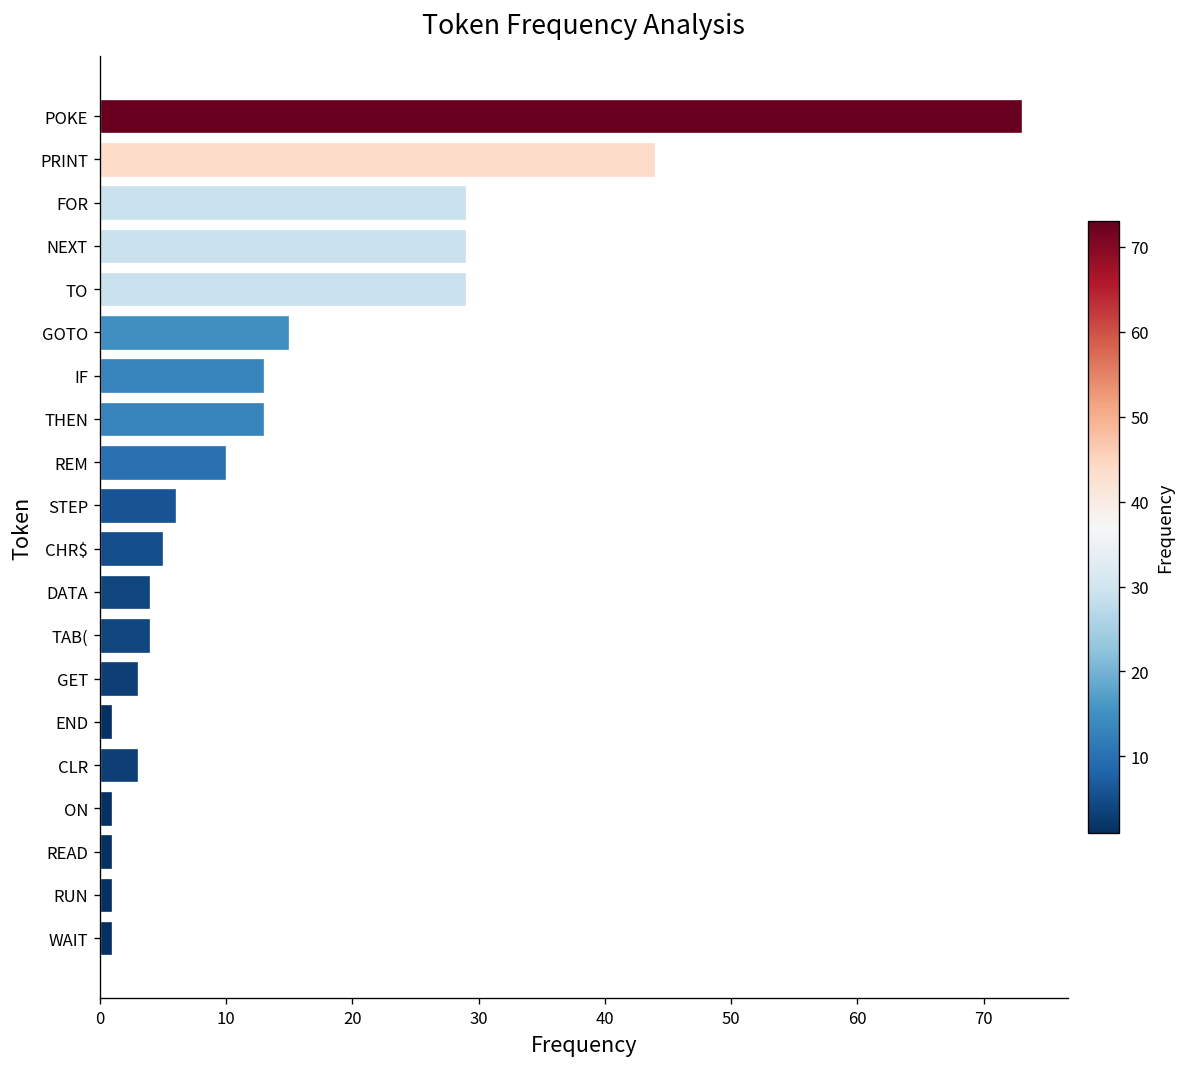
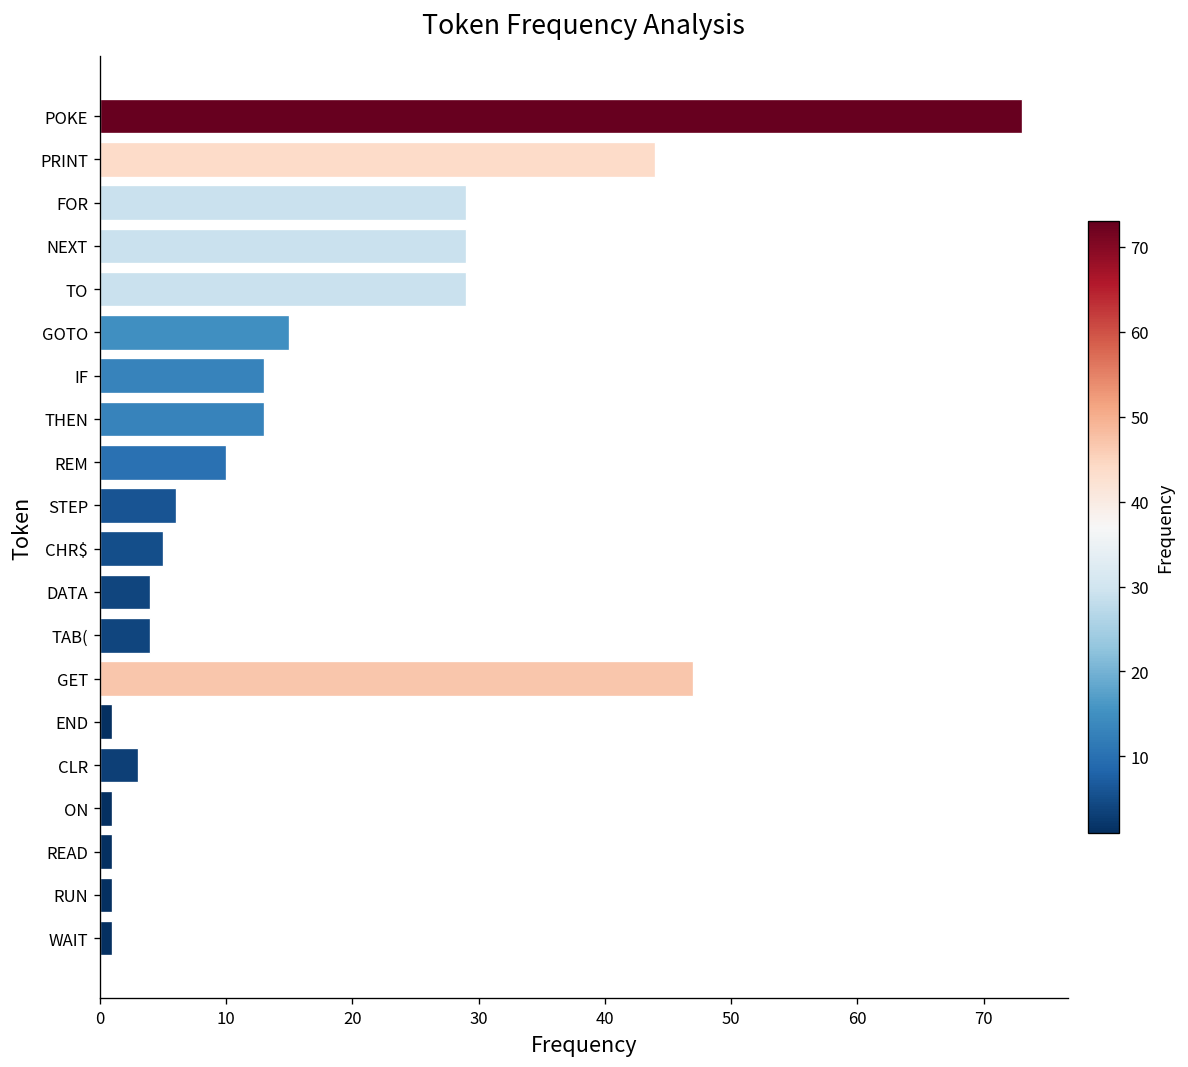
  {
    "POKE": 73,
    "PRINT": 44,
    "FOR": 29,
    "NEXT": 29,
    "TO": 29,
    "GOTO": 15,
    "IF": 13,
    "THEN": 13,
    "REM": 10,
    "STEP": 6,
    "CHR$": 5,
    "DATA": 4,
    "TAB(": 4,
-   "GET": 3,
+   "GET": 47,
    "END": 1,
    "CLR": 3,
    "ON": 1,
    "READ": 1,
    "RUN": 1,
    "WAIT": 1
  }
